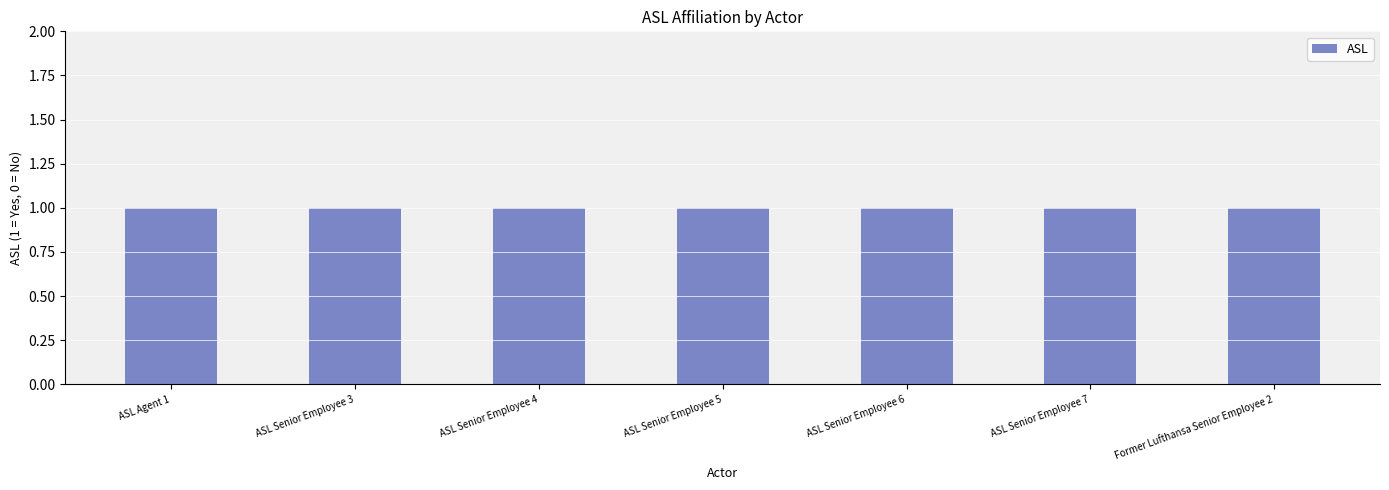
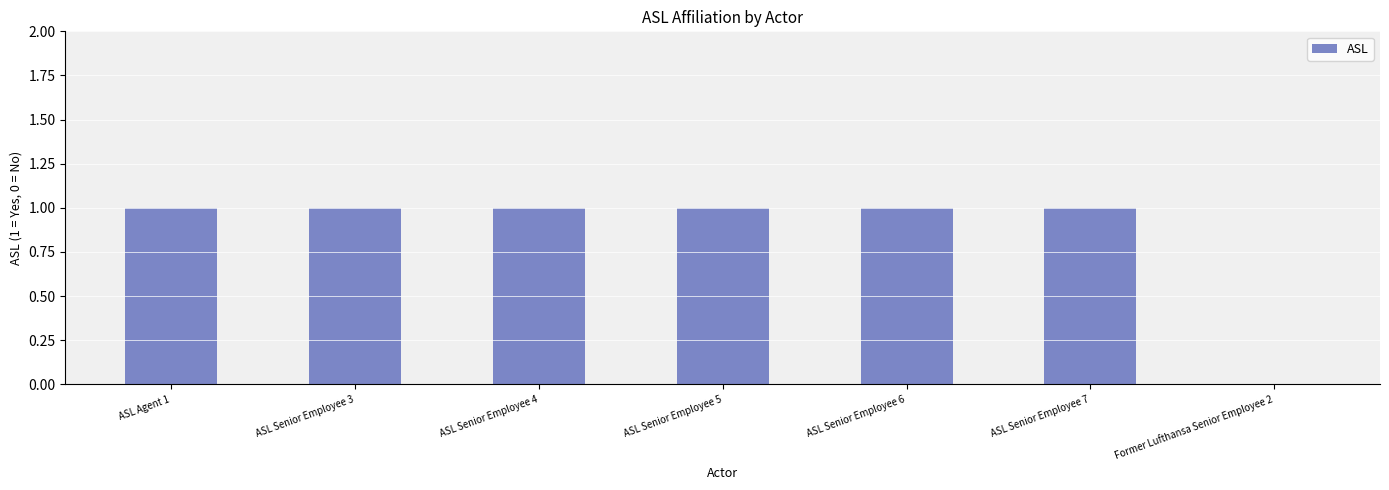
  {
    "ASL Agent 1": 1,
    "ASL Senior Employee 3": 1,
    "ASL Senior Employee 4": 1,
    "ASL Senior Employee 5": 1,
    "ASL Senior Employee 6": 1,
    "ASL Senior Employee 7": 1,
-   "Former Lufthansa Senior Employee 2": 1
+   "Former Lufthansa Senior Employee 2": 0
  }
